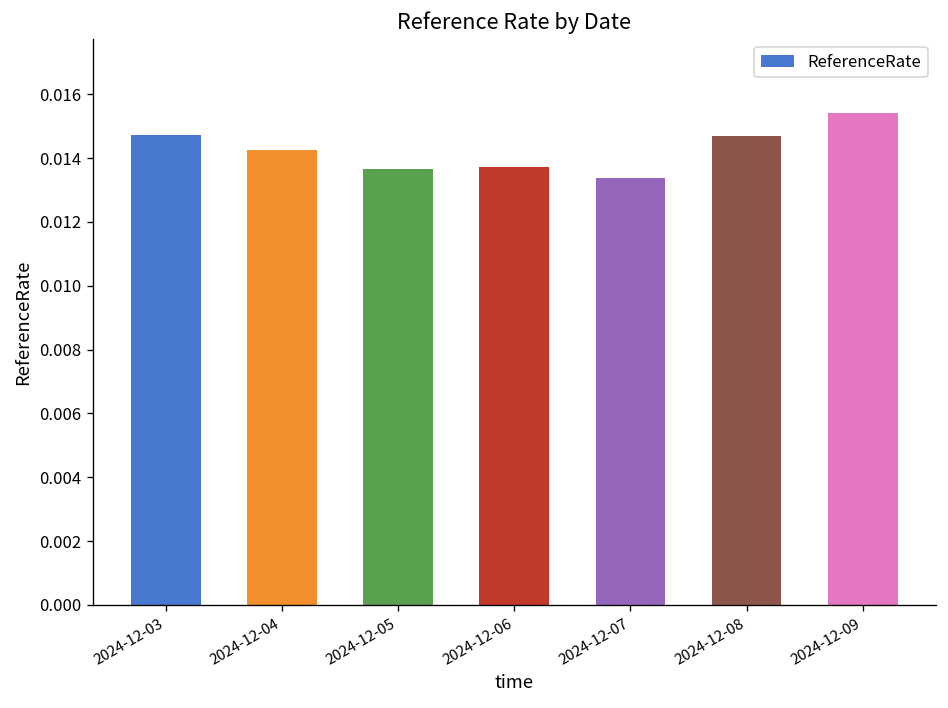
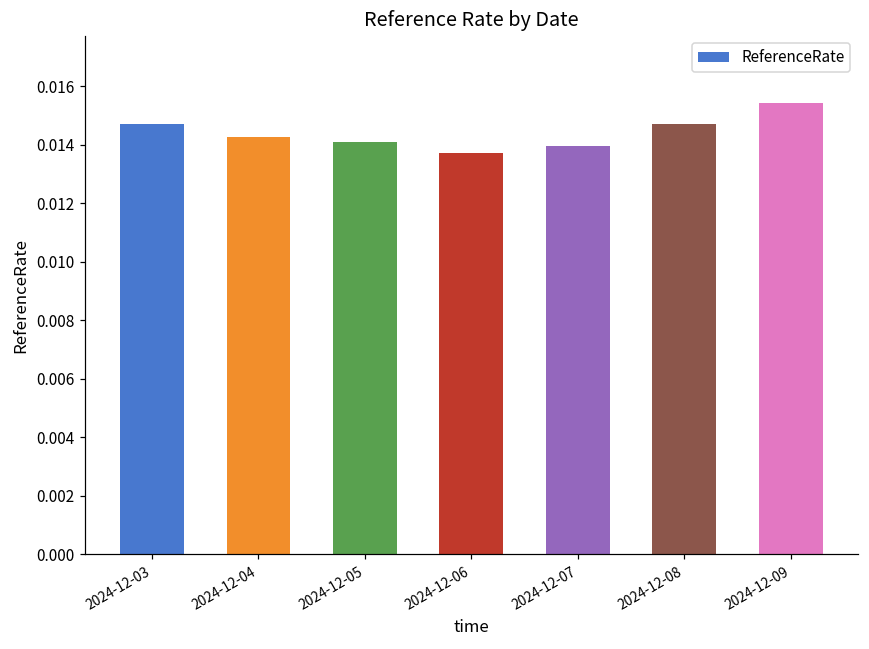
  {
    "2024-12-03": 0.0147,
    "2024-12-04": 0.0143,
-   "2024-12-05": 0.0137,
+   "2024-12-05": 0.0141,
    "2024-12-06": 0.0137,
-   "2024-12-07": 0.0134,
+   "2024-12-07": 0.0140,
    "2024-12-08": 0.0147,
    "2024-12-09": 0.0154
  }
